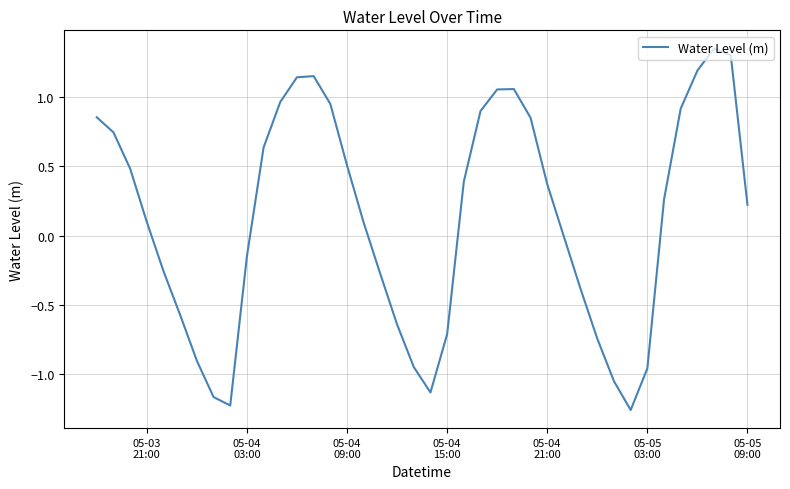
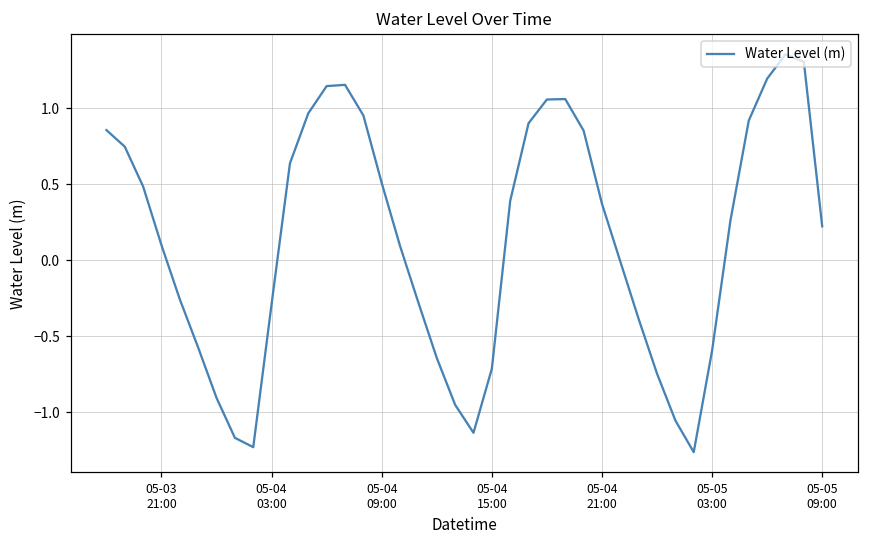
  {
    "05-03 21:00": 0.10,
-   "05-04 03:00": -0.15,
+   "05-04 03:00": -0.29,
    "05-04 09:00": 0.51,
    "05-04 15:00": -0.71,
    "05-04 21:00": 0.37,
-   "05-05 03:00": -0.96,
+   "05-05 03:00": -0.59,
    "05-05 09:00": 0.22
  }
